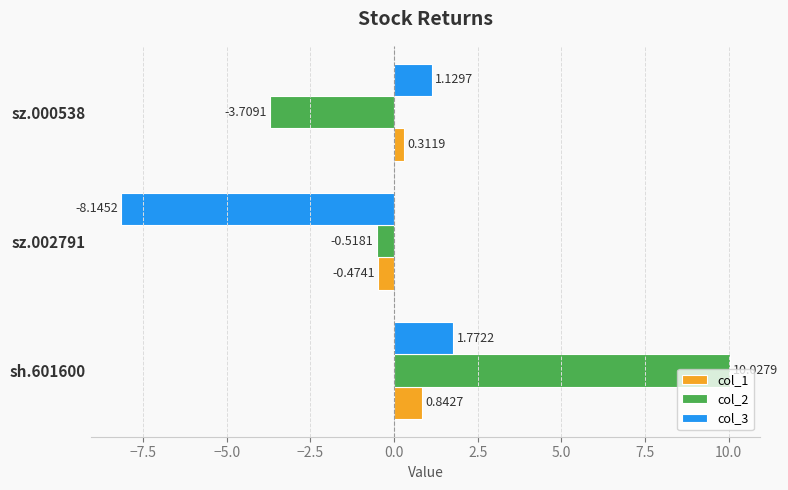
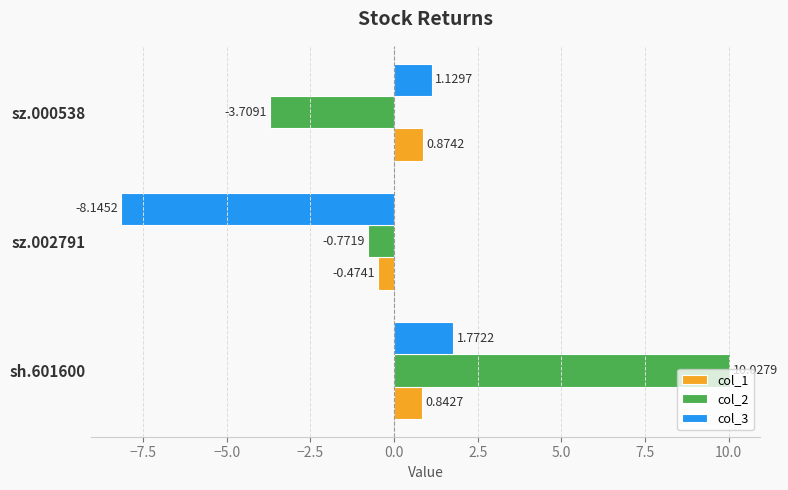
  {
    "col_1": {
-     "sz.000538": 0.3119,
+     "sz.000538": 0.8742,
      "sz.002791": -0.4741,
      "sh.601600": 0.8427
    },
    "col_2": {
      "sz.000538": -3.7091,
-     "sz.002791": -0.5181
+     "sz.002791": -0.7719
    },
    "col_3": {
      "sz.000538": 1.1297,
      "sz.002791": -8.1452,
      "sh.601600": 1.7722
    }
  }
